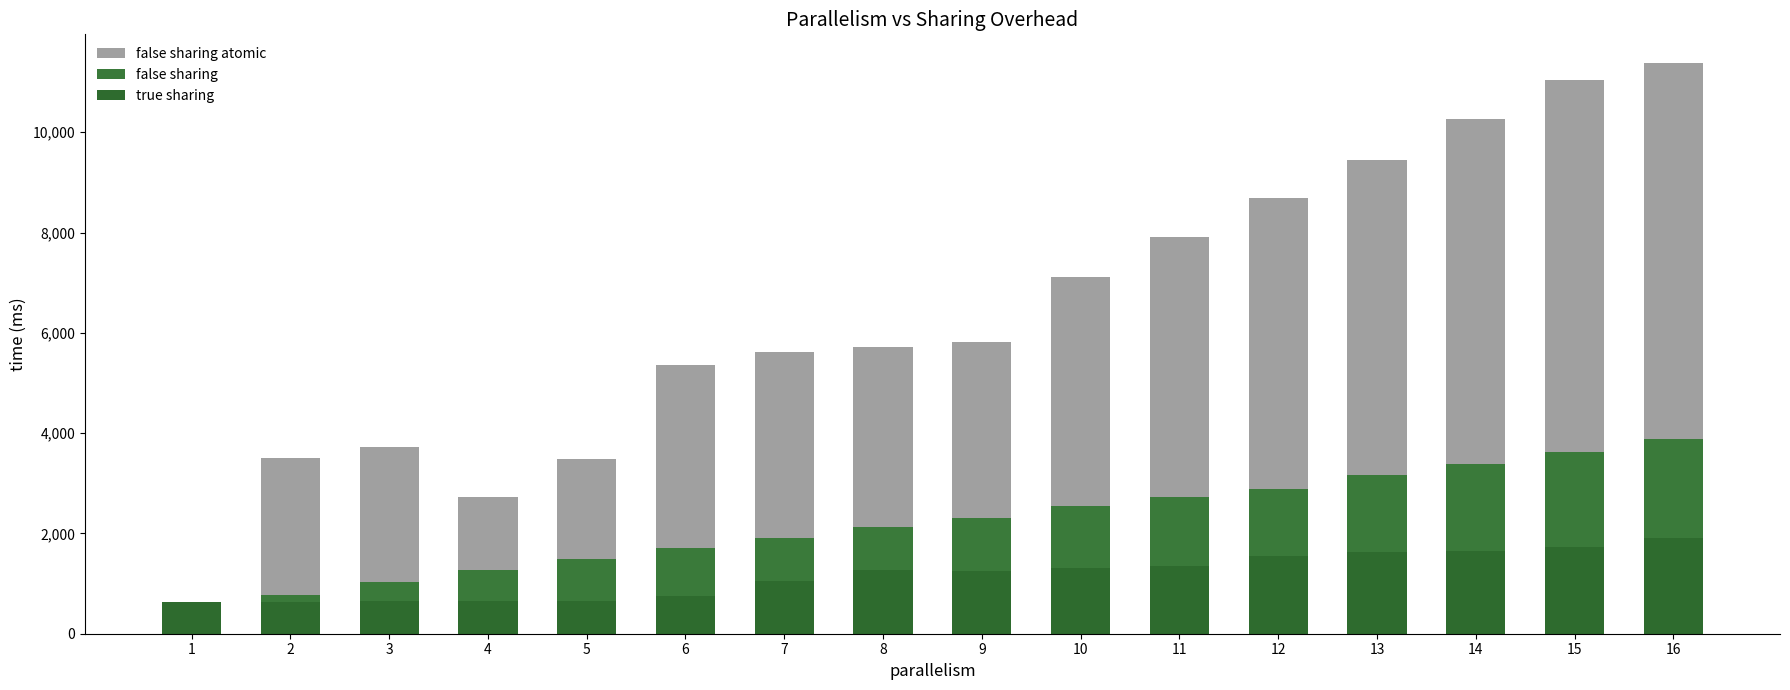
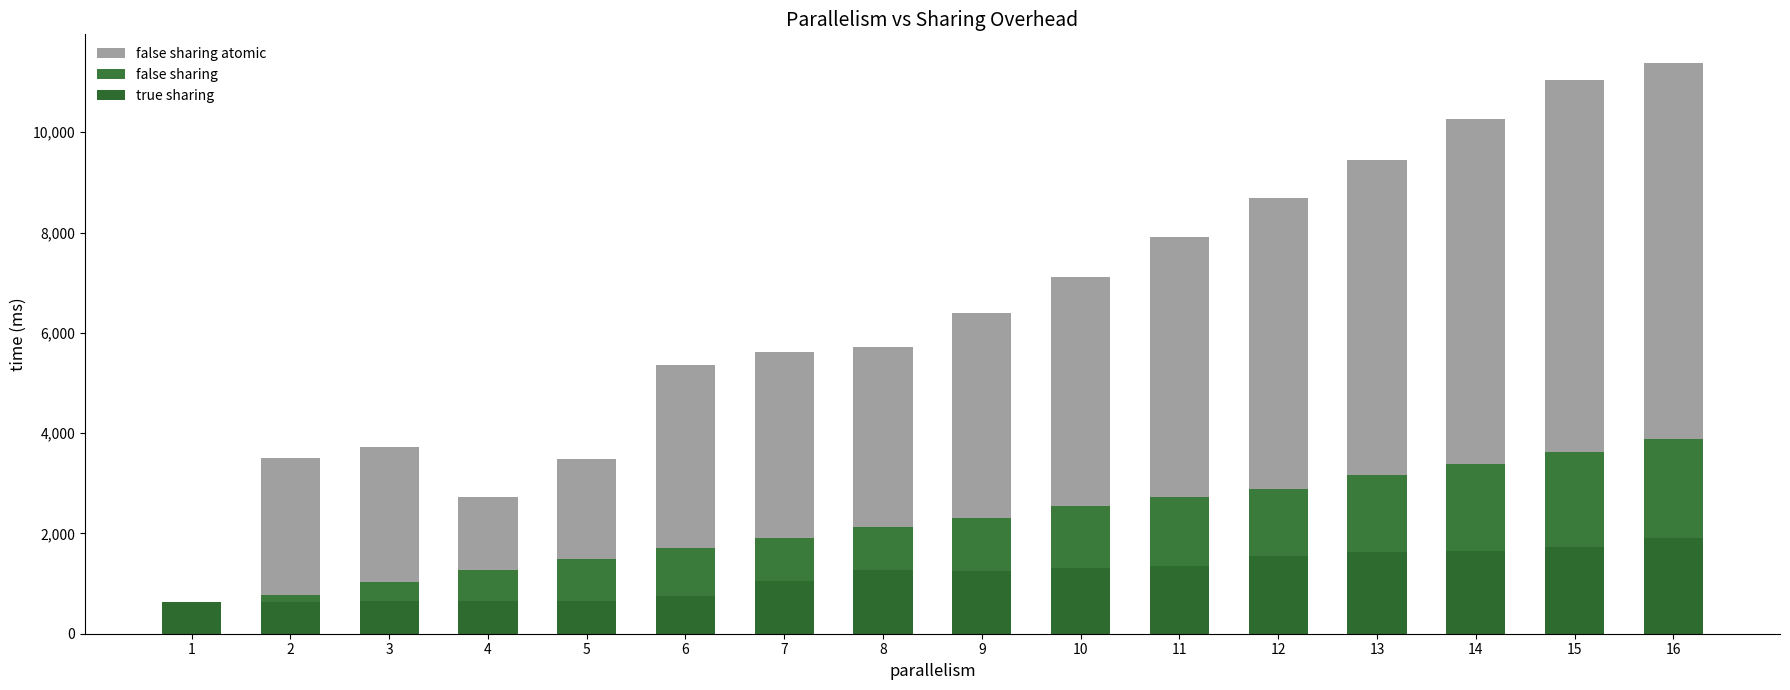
  {
    "false sharing atomic": {
      "2": "3,500",
      "3": "3,700",
      "4": "2,700",
      "5": "3,500",
      "6": "5,400",
      "7": "5,600",
      "8": "5,700",
-     "9": "5,800",
+     "9": "6,400",
      "10": "7,100",
      "11": "7,900",
      "12": "8,700",
      "13": "9,500",
      "14": "10,300",
      "15": "11,000",
      "16": "11,400"
    }
  }
